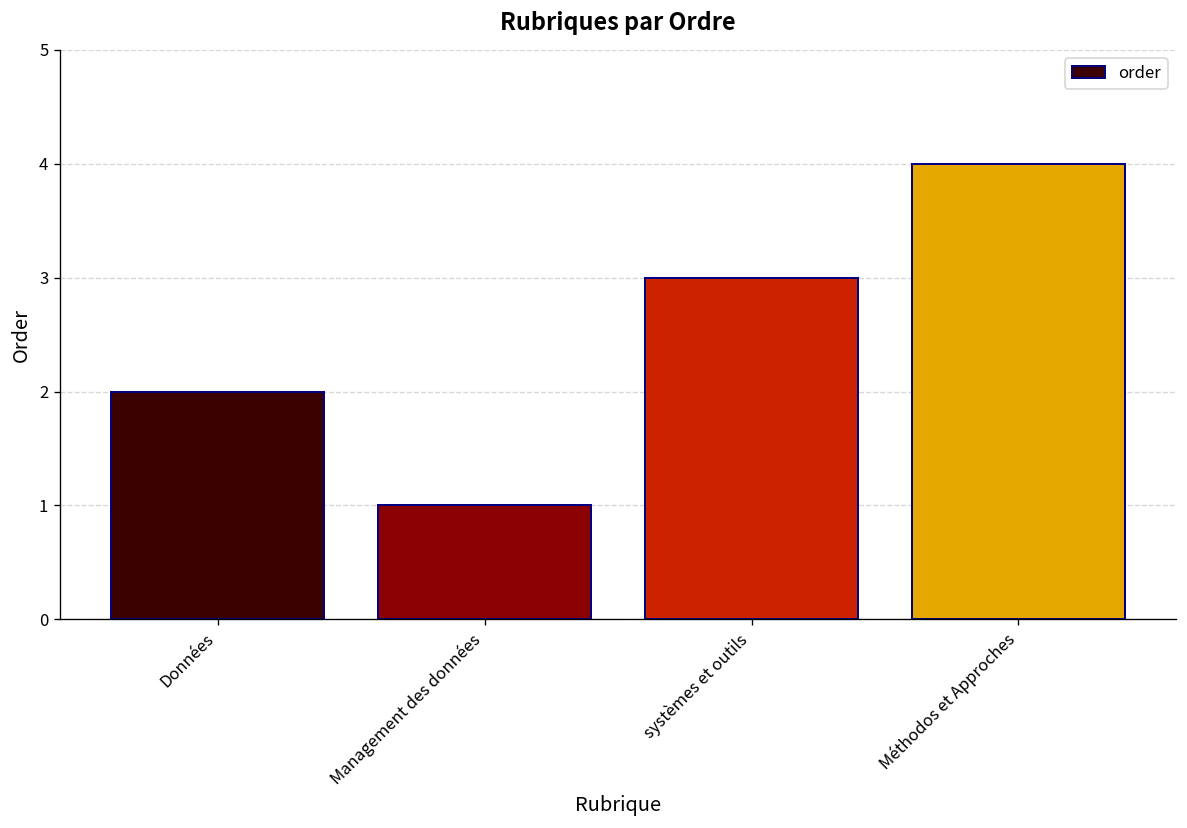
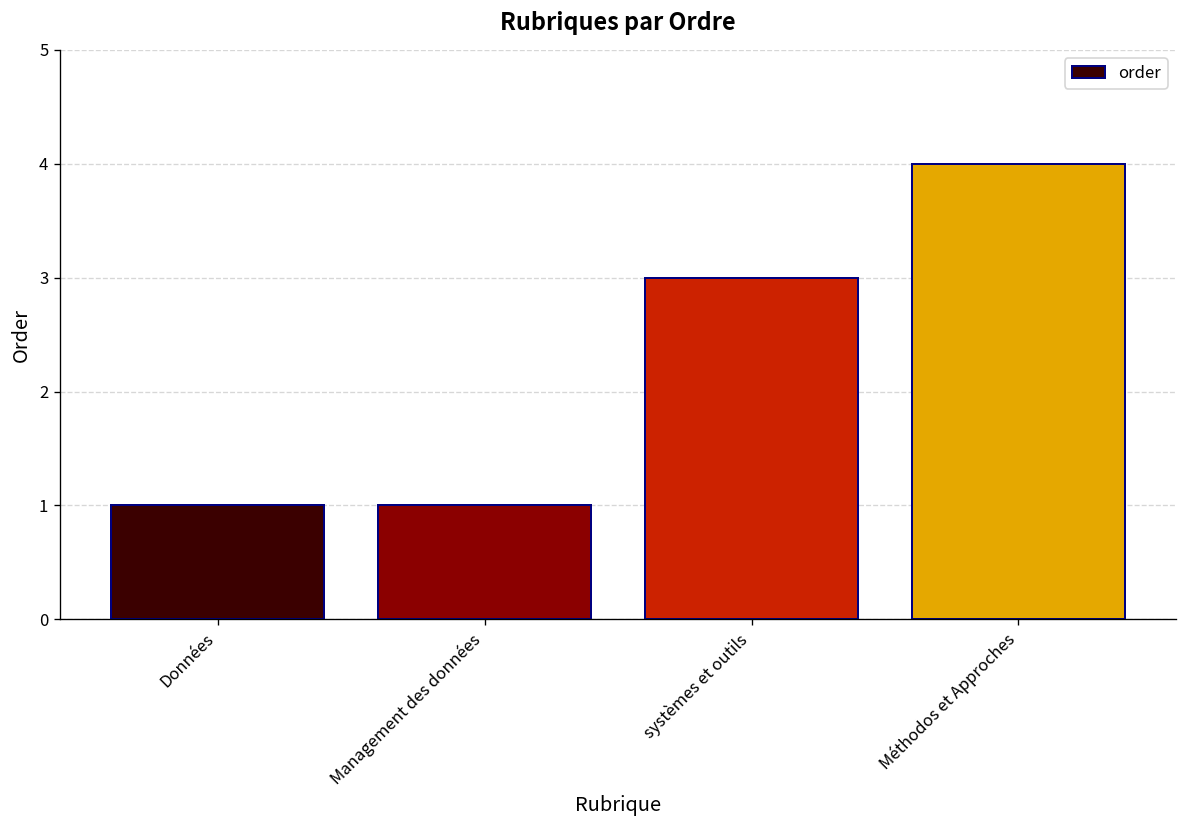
  {
-   "Données": 2,
+   "Données": 1,
    "Management des données": 1,
    "systèmes et outils": 3,
    "Méthodos et Approches": 4
  }
